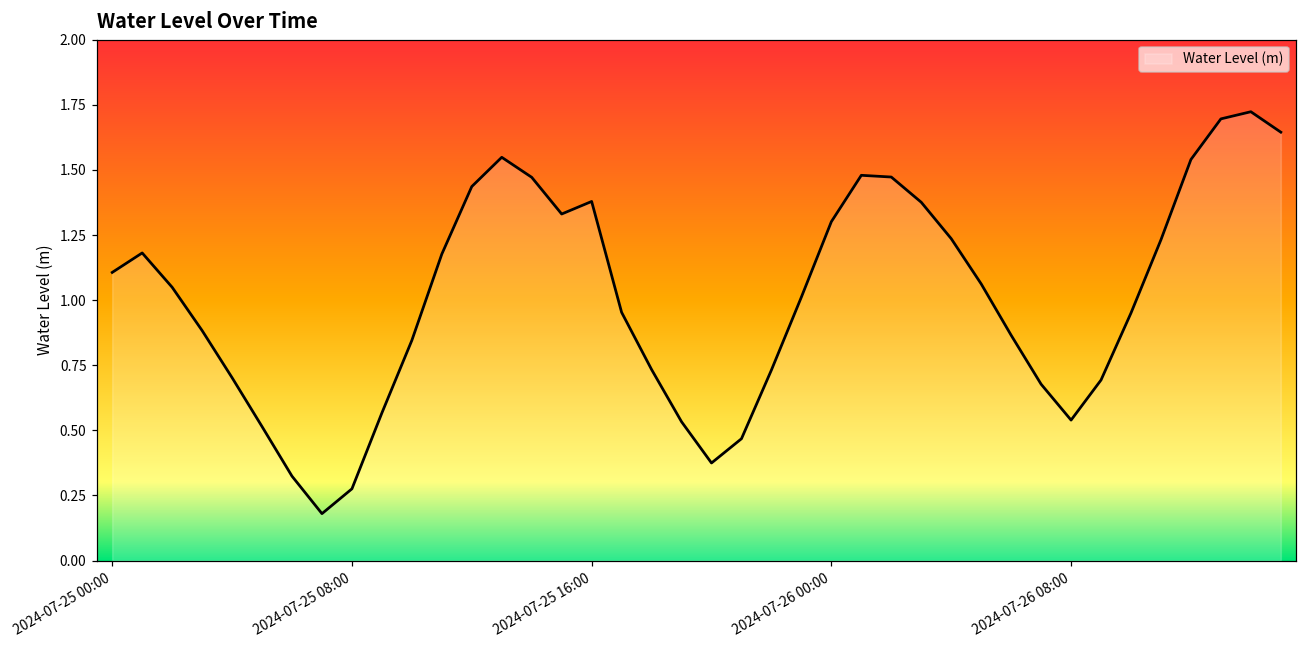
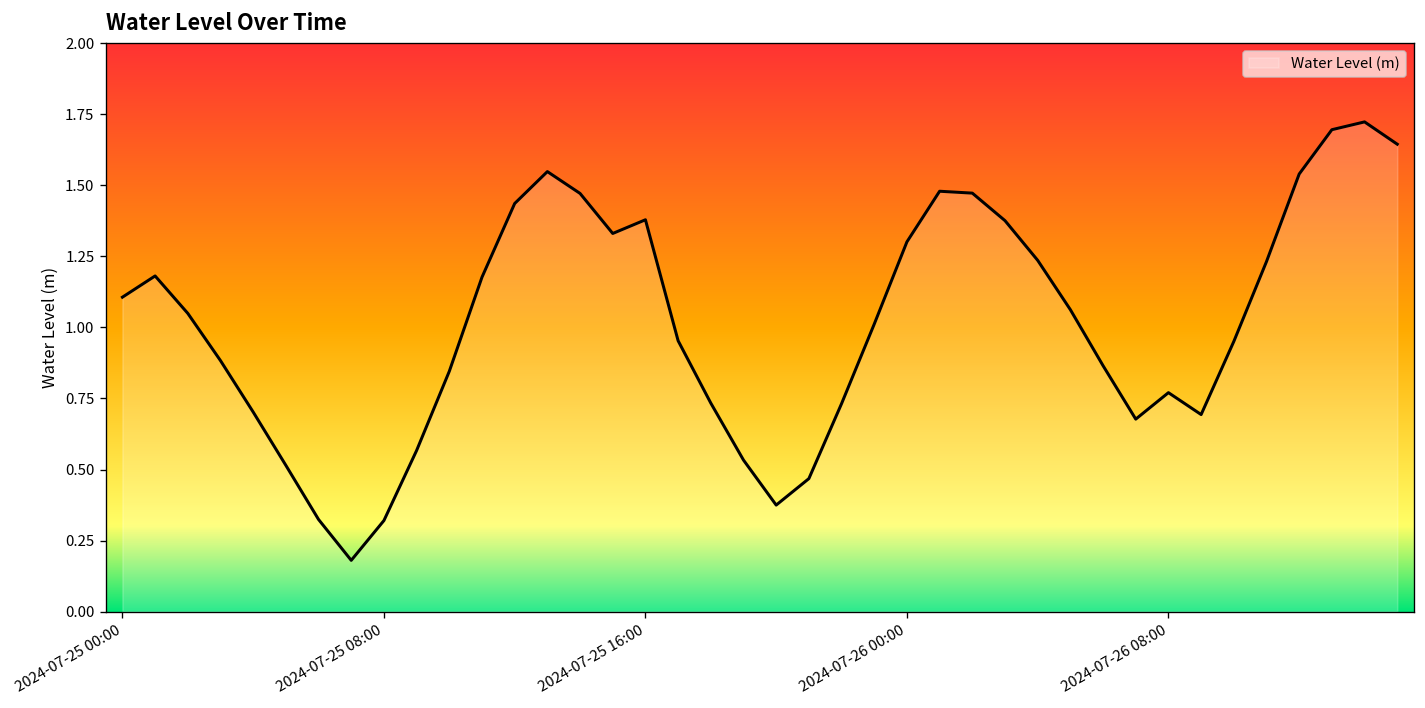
  {
    "2024-07-25 00:00": 1.11,
-   "2024-07-25 08:00": 0.28,
+   "2024-07-25 08:00": 0.32,
    "2024-07-25 16:00": 1.38,
    "2024-07-26 00:00": 1.30,
-   "2024-07-26 08:00": 0.54
+   "2024-07-26 08:00": 0.77
  }
